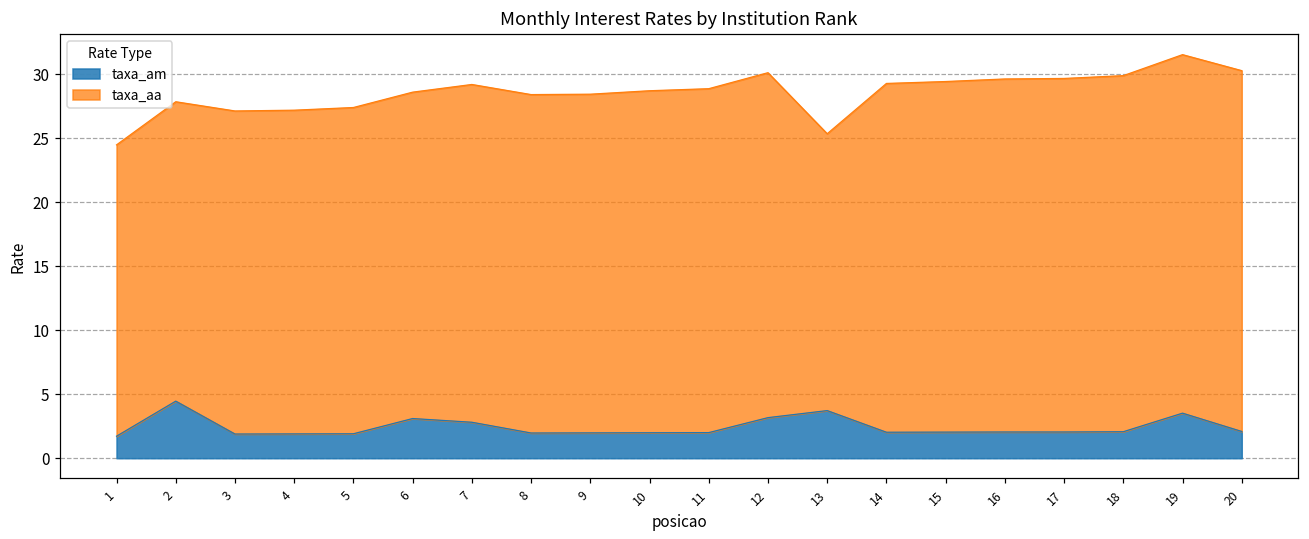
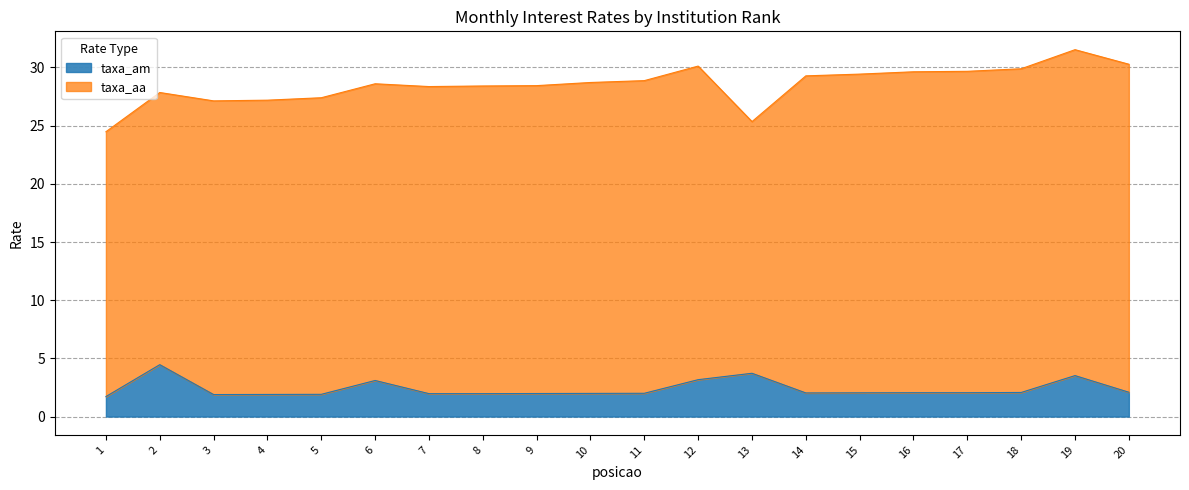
  {
    "taxa_am": {
      "1": 1.7,
      "2": 4.5,
      "3": 1.9,
      "4": 1.9,
      "5": 1.9,
      "6": 3.1,
-     "7": 2.8,
+     "7": 2.0,
      "8": 2.0,
      "9": 2.0,
      "10": 2.0,
      "11": 2.0,
      "12": 3.2,
      "13": 3.7,
      "14": 2.0,
      "15": 2.0,
      "16": 2.1,
      "17": 2.1,
      "18": 2.1,
      "19": 3.5,
      "20": 2.1
    },
    "taxa_aa": {
      "1": 22.8,
      "2": 23.4,
      "3": 25.2,
      "4": 25.3,
      "5": 25.5,
      "6": 25.5,
      "7": 26.4,
      "8": 26.4,
      "9": 26.5,
      "10": 26.7,
      "11": 26.9,
      "12": 26.9,
      "13": 21.6,
      "14": 27.3,
      "15": 27.4,
      "16": 27.6,
      "17": 27.6,
      "18": 27.8,
      "19": 28.0,
      "20": 28.2
    }
  }
